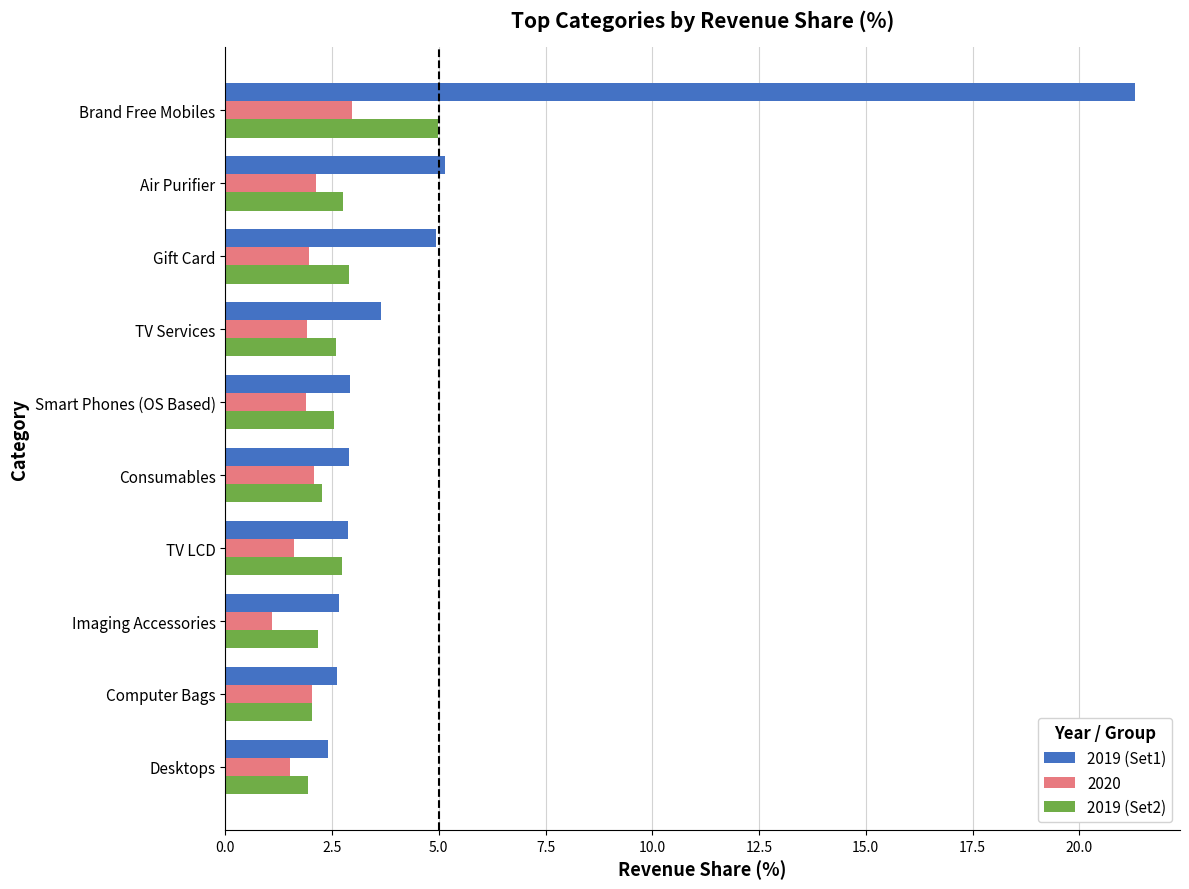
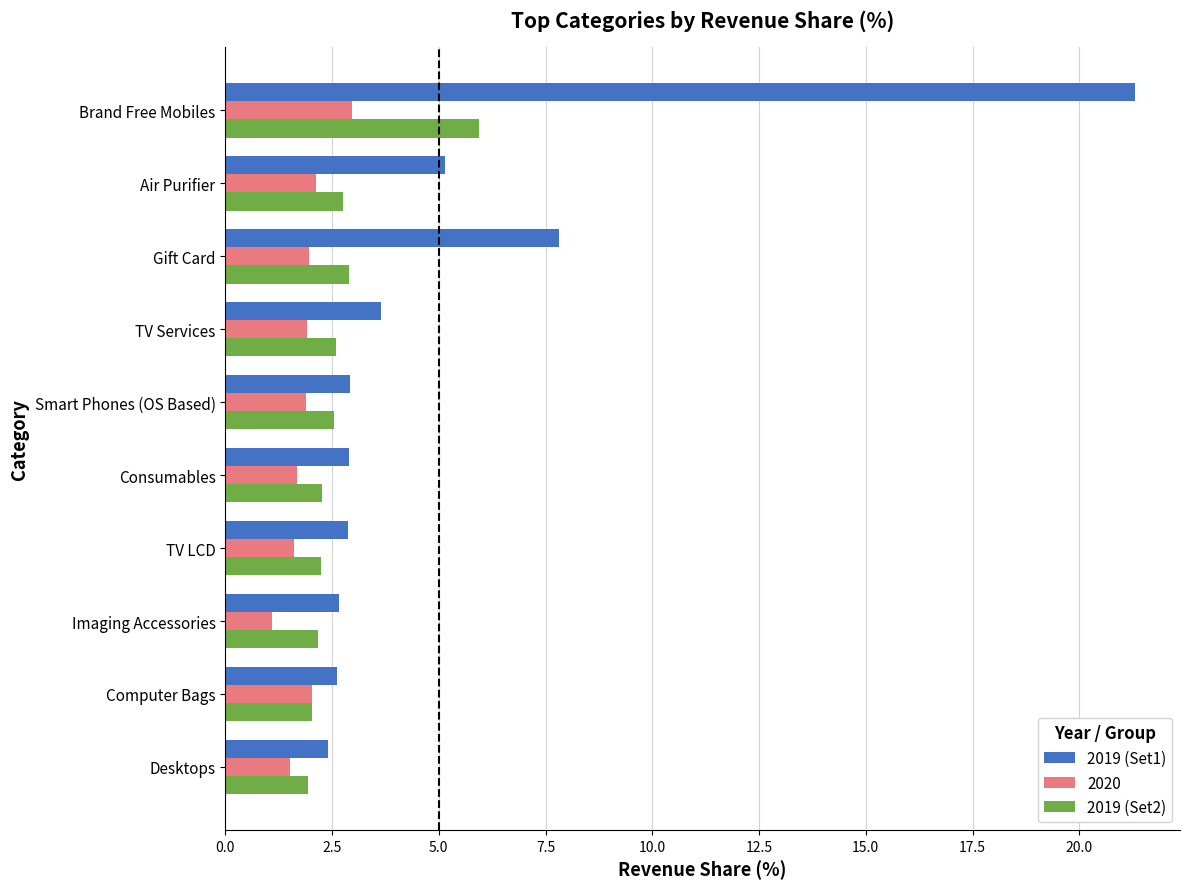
  {
    "2019 (Set1)": {
      "Brand Free Mobiles": 21.3,
      "Air Purifier": 5.1,
-     "Gift Card": 4.9,
+     "Gift Card": 7.8,
      "TV Services": 3.7,
      "Smart Phones (OS Based)": 2.9,
      "Consumables": 2.9,
      "TV LCD": 2.9,
      "Imaging Accessories": 2.7,
      "Computer Bags": 2.6,
      "Desktops": 2.4
    },
    "2020": {
      "Brand Free Mobiles": 3.0,
      "Air Purifier": 2.1,
      "Gift Card": 2.0,
      "TV Services": 1.9,
      "Smart Phones (OS Based)": 1.9,
-     "Consumables": 2.1,
+     "Consumables": 1.7,
      "TV LCD": 1.6,
      "Imaging Accessories": 1.1,
      "Computer Bags": 2.0,
      "Desktops": 1.5
    },
    "2019 (Set2)": {
-     "Brand Free Mobiles": 5.0,
+     "Brand Free Mobiles": 5.9,
      "Air Purifier": 2.8,
      "Gift Card": 2.9,
      "TV Services": 2.6,
      "Smart Phones (OS Based)": 2.6,
      "Consumables": 2.3,
-     "TV LCD": 2.7,
+     "TV LCD": 2.2,
      "Imaging Accessories": 2.2,
      "Computer Bags": 2.0,
      "Desktops": 1.9
    }
  }
